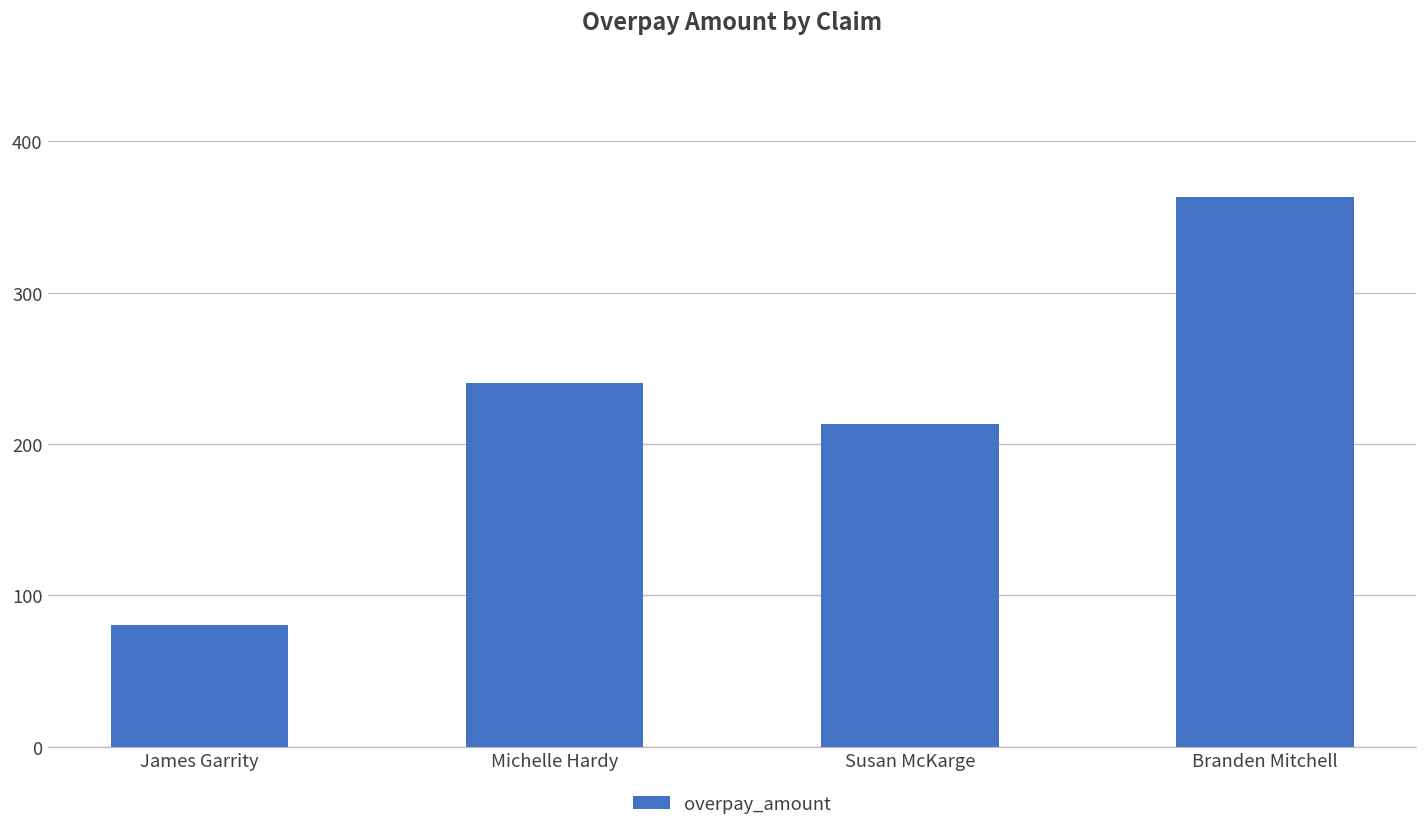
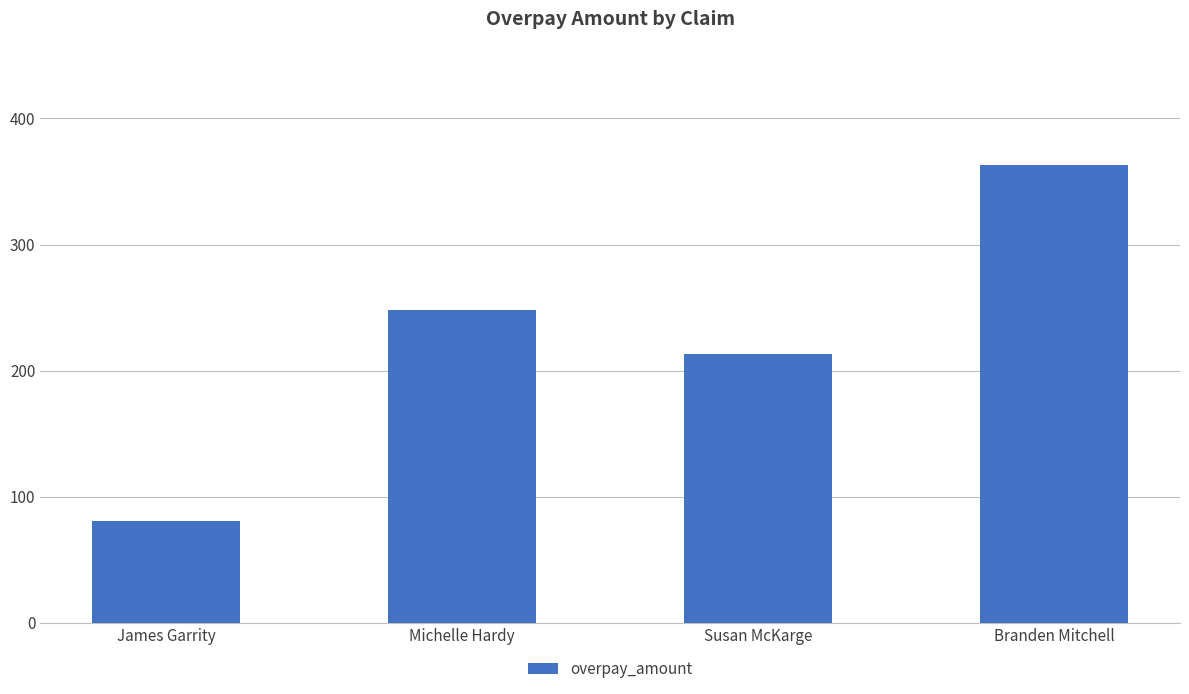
  {
    "James Garrity": 81,
-   "Michelle Hardy": 240,
+   "Michelle Hardy": 248,
    "Susan McKarge": 213,
    "Branden Mitchell": 363
  }
